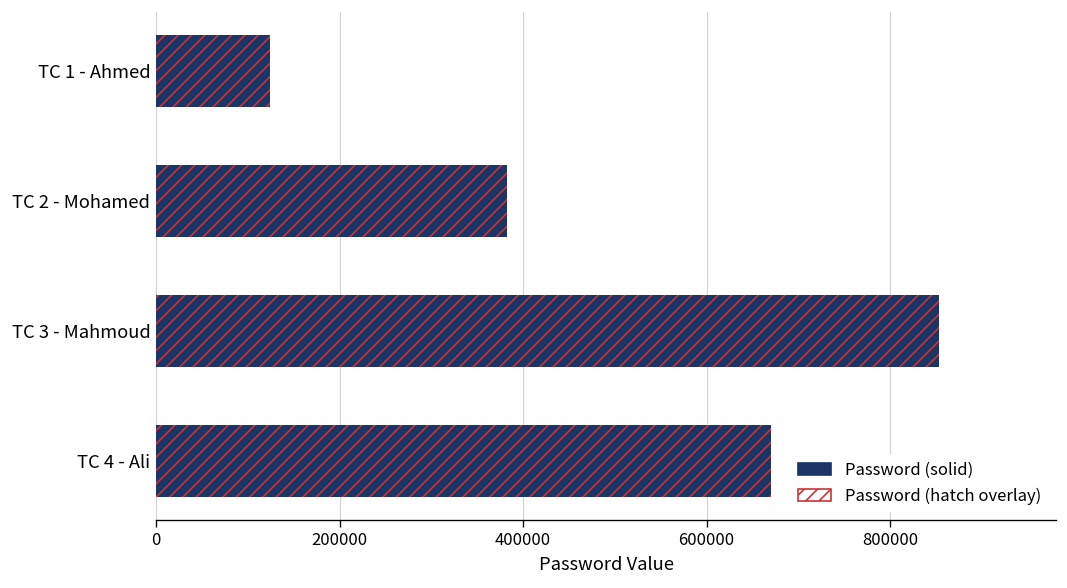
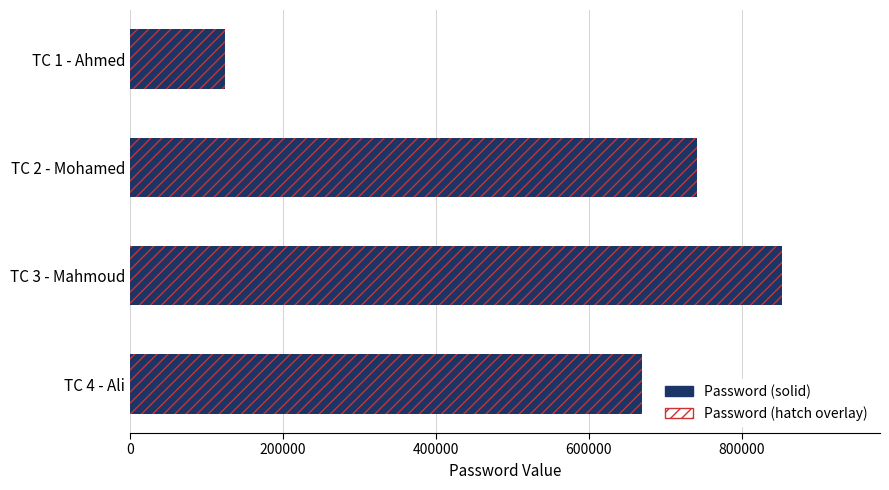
  {
    "TC 1 - Ahmed": 120000,
-   "TC 2 - Mohamed": 380000,
+   "TC 2 - Mohamed": 740000,
    "TC 3 - Mahmoud": 850000,
    "TC 4 - Ali": 670000
  }
